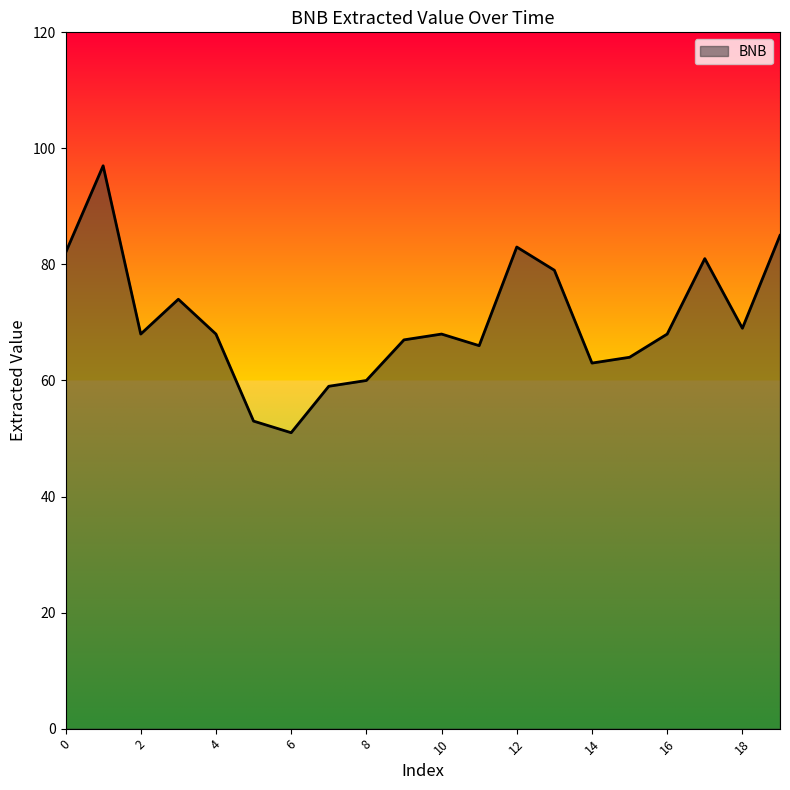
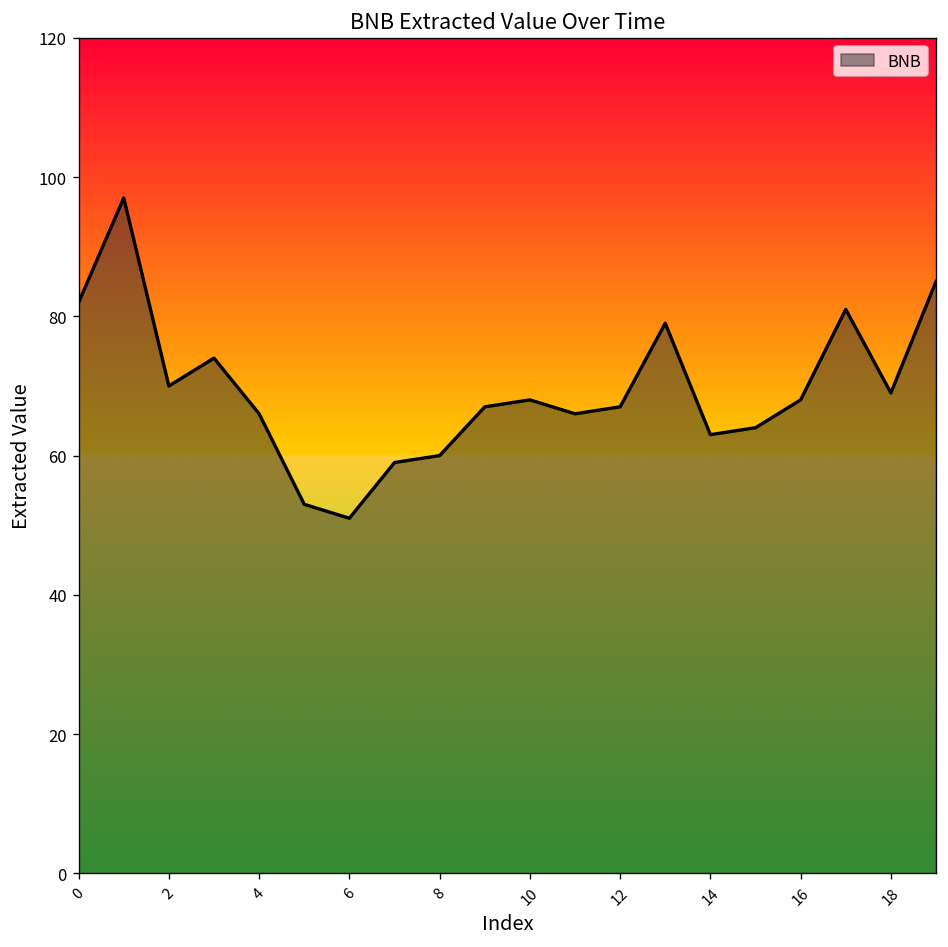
  {
    "0": 82,
-   "2": 68,
-   "4": 68,
+   "2": 70,
+   "4": 66,
    "6": 51,
    "8": 60,
    "10": 68,
-   "12": 83,
+   "12": 67,
    "14": 63,
    "16": 68,
    "18": 69
  }
